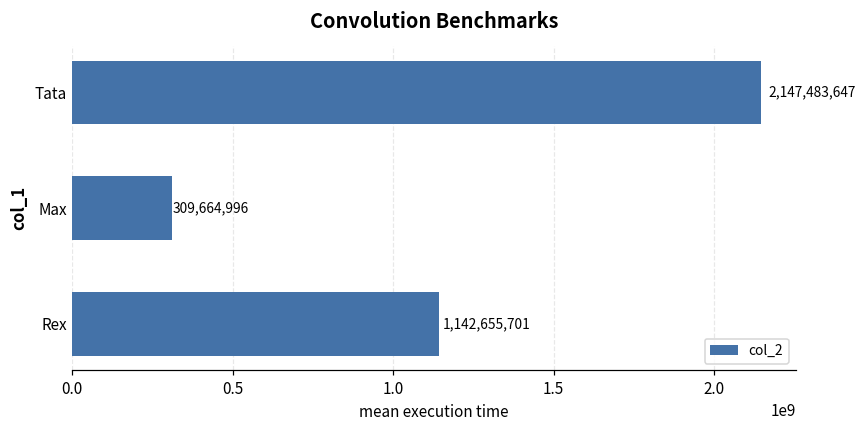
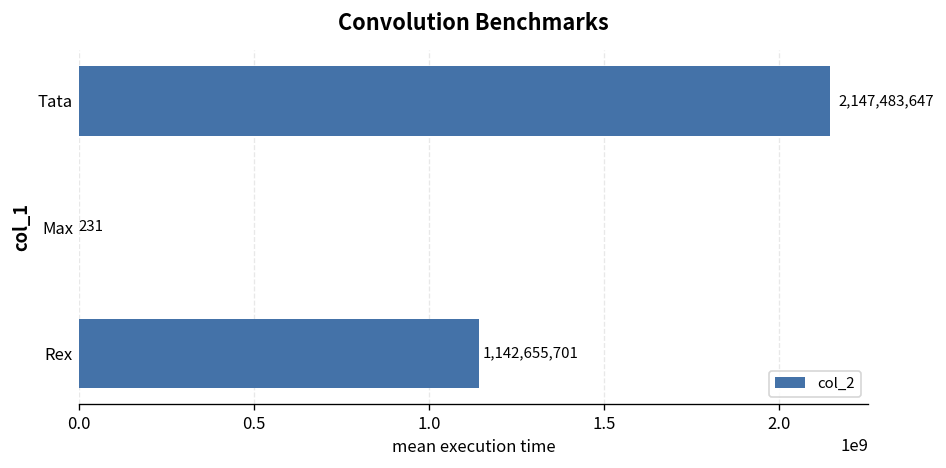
  {
    "Tata": "2,147,483,647",
-   "Max": "309,664,996",
+   "Max": "231",
    "Rex": "1,142,655,701"
  }
